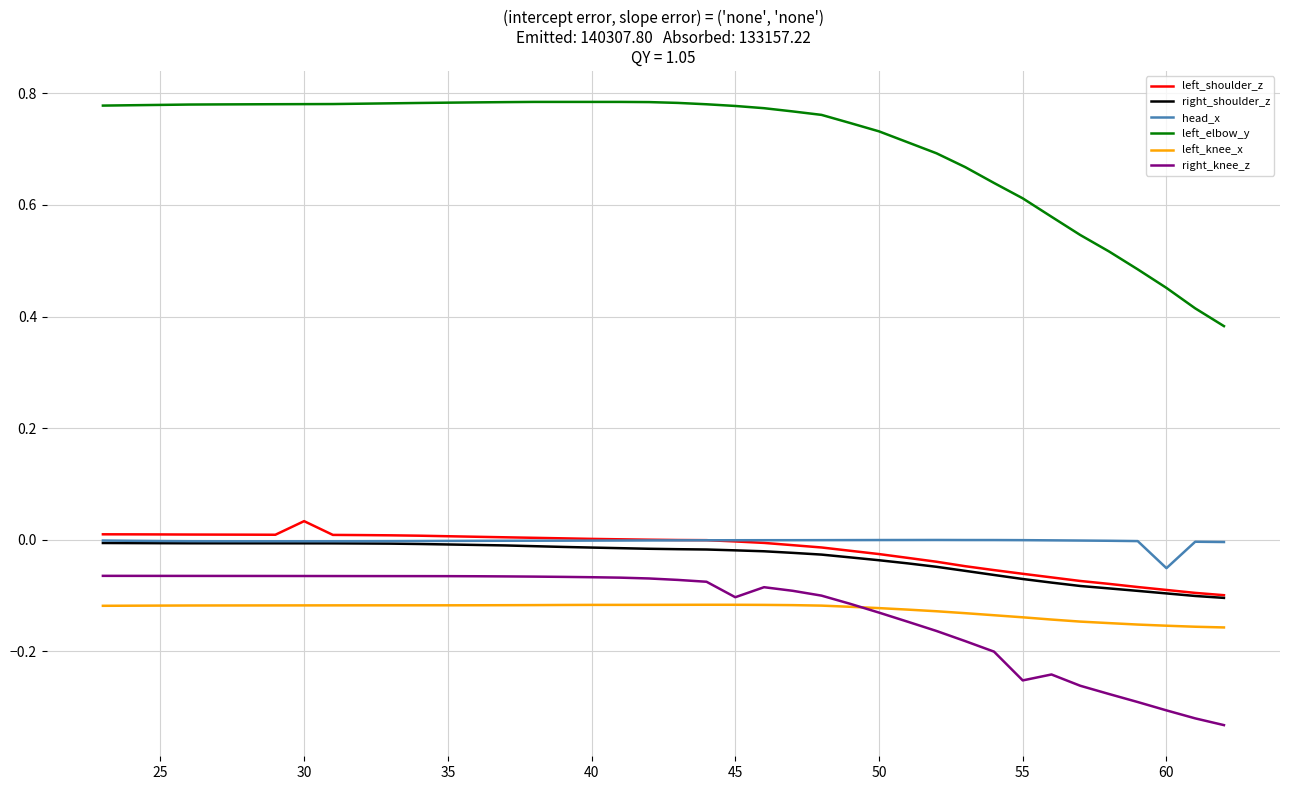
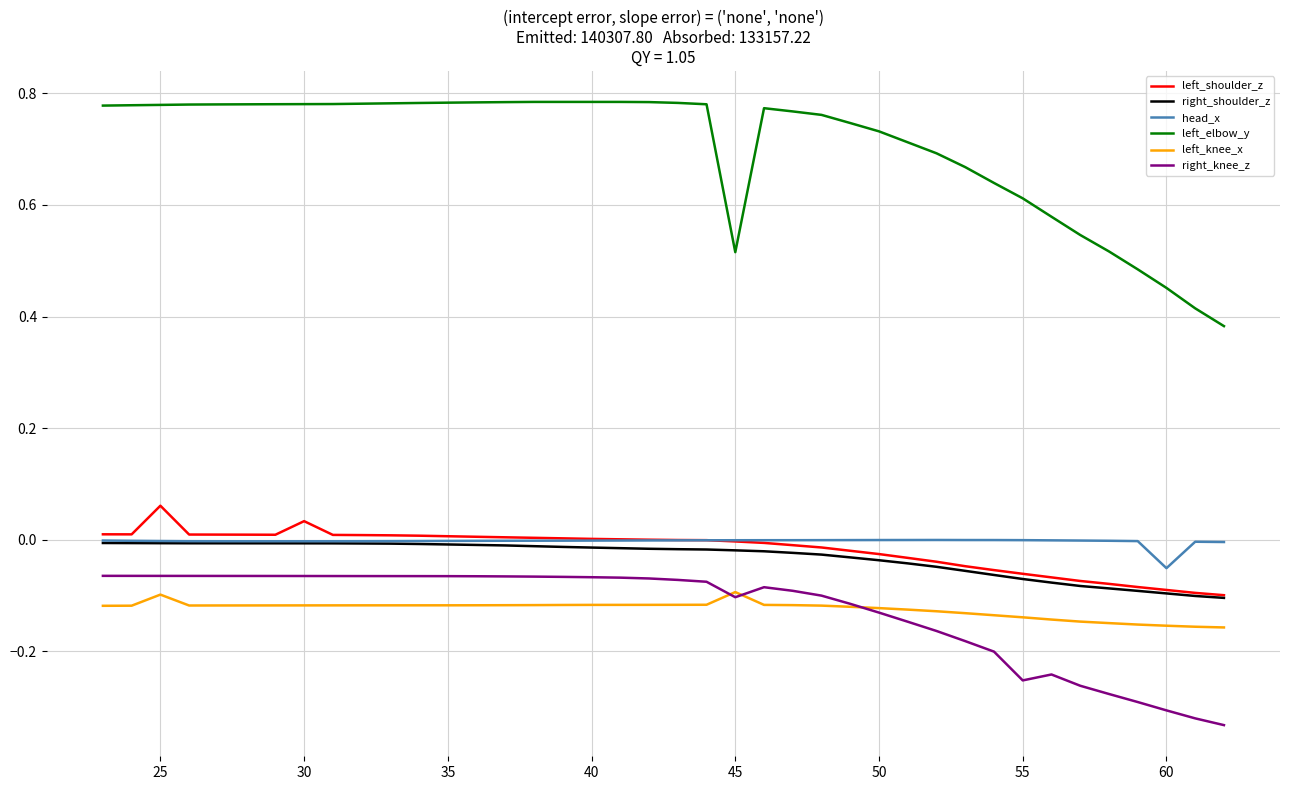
  {
    "left_shoulder_z": {
-     "25": 0.01,
+     "25": 0.06,
      "30": 0.03,
      "35": 0.01,
      "50": -0.03,
      "55": -0.06,
      "60": -0.09
    },
    "right_shoulder_z": {
      "35": -0.01,
      "40": -0.01,
      "45": -0.02,
      "50": -0.04,
      "55": -0.07,
      "60": -0.10
    },
    "head_x": {
      "35": 0.00,
      "50": 0.00,
      "55": 0.00,
      "60": -0.05
    },
    "left_elbow_y": {
      "25": 0.78,
      "30": 0.78,
      "35": 0.78,
      "40": 0.78,
-     "45": 0.78,
+     "45": 0.52,
      "50": 0.73,
      "55": 0.61,
      "60": 0.45
    },
    "left_knee_x": {
-     "25": -0.12,
+     "25": -0.10,
      "30": -0.12,
      "35": -0.12,
      "40": -0.12,
-     "45": -0.12,
+     "45": -0.09,
      "50": -0.12,
      "55": -0.14,
      "60": -0.15
    },
    "right_knee_z": {
      "25": -0.06,
      "30": -0.06,
      "35": -0.07,
      "40": -0.07,
      "45": -0.10,
      "50": -0.13,
      "55": -0.25,
      "60": -0.31
    }
  }
